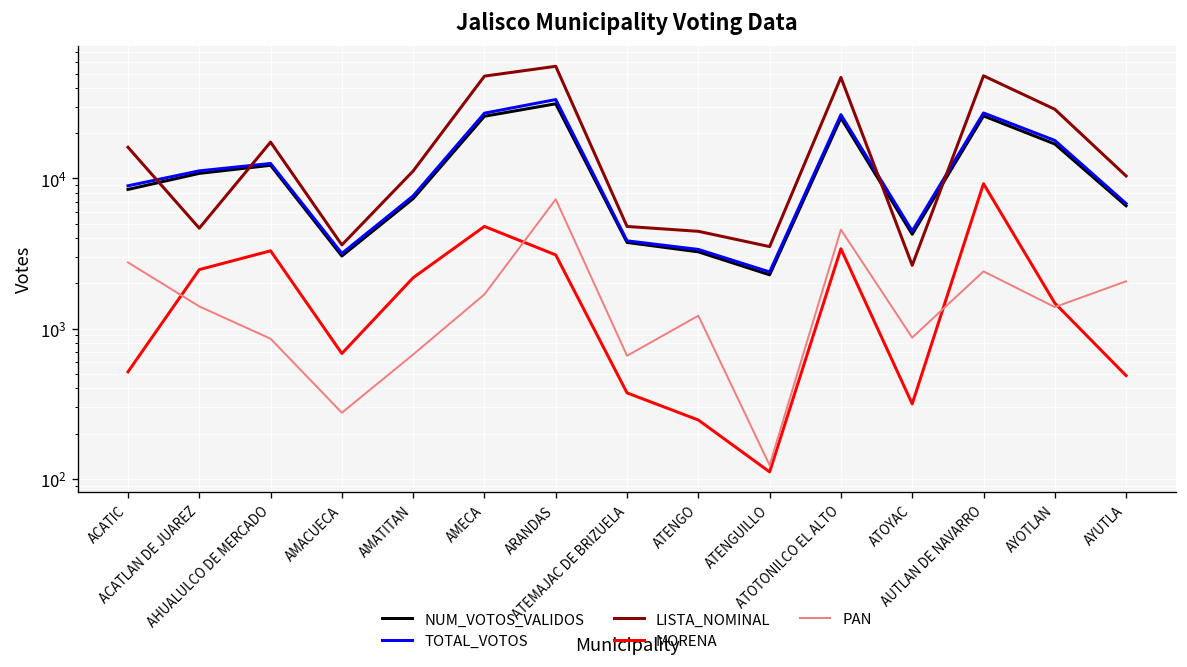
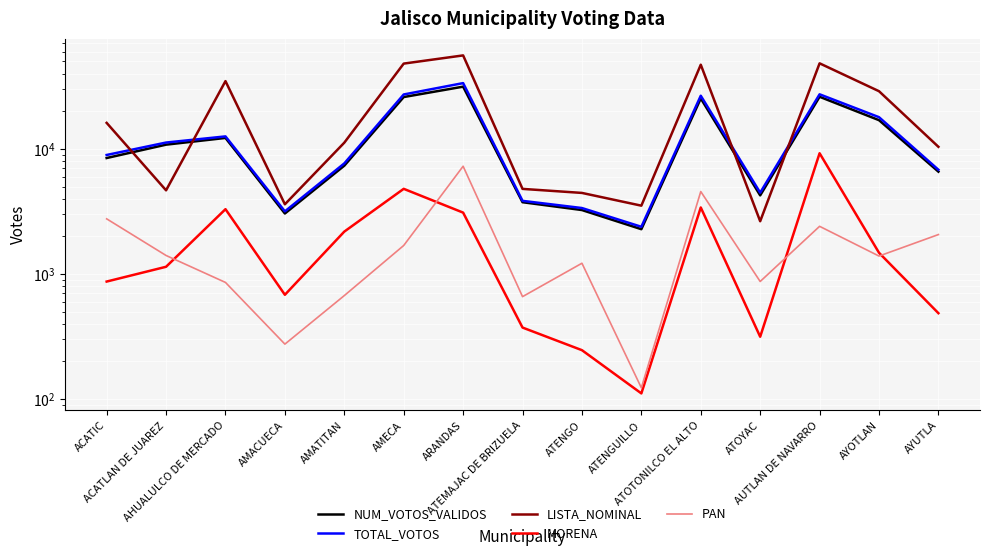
  {
    "NUM_VOTOS_VALIDOS": {
      "ACATIC": 8000,
      "ARANDAS": 31000,
      "ATOTONILCO EL ALTO": 25000,
      "ATOYAC": 4300,
      "AYOTLAN": 17000
    },
    "TOTAL_VOTOS": {
      "ACATIC": 9000,
      "ARANDAS": 34000,
      "ATOTONILCO EL ALTO": 27000,
      "ATOYAC": 4500,
      "AYOTLAN": 18000
    },
    "LISTA_NOMINAL": {
      "ACATIC": 16000,
      "ACATLAN DE JUAREZ": 4700,
-     "AHUALULCO DE MERCADO": 17000,
+     "AHUALULCO DE MERCADO": 35000,
      "AMACUECA": 3600,
      "AMATITAN": 11000,
      "AMECA": 48000,
      "ARANDAS": 60000,
      "ATEMAJAC DE BRIZUELA": 4800,
      "ATENGO": 4400,
      "ATENGUILLO": 3500,
      "ATOTONILCO EL ALTO": 47000,
      "ATOYAC": 2600,
      "AUTLAN DE NAVARRO": 48000,
      "AYOTLAN": 29000,
      "AYUTLA": 10000
    },
    "MORENA": {
-     "ACATIC": 520,
-     "ACATLAN DE JUAREZ": 2500,
+     "ACATIC": 900,
+     "ACATLAN DE JUAREZ": 1100,
      "AHUALULCO DE MERCADO": 3300,
      "AMACUECA": 700,
      "AMATITAN": 2200,
      "AMECA": 4800,
      "ARANDAS": 3100,
      "ATEMAJAC DE BRIZUELA": 370,
      "ATENGO": 250,
      "ATENGUILLO": 110,
      "ATOTONILCO EL ALTO": 3400,
      "ATOYAC": 320,
      "AUTLAN DE NAVARRO": 9000,
      "AYOTLAN": 1500,
      "AYUTLA": 490
    },
    "PAN": {
      "ACATIC": 2800,
      "ACATLAN DE JUAREZ": 1400,
      "AHUALULCO DE MERCADO": 900,
      "AMACUECA": 280,
      "AMATITAN": 700,
      "AMECA": 1700,
      "ARANDAS": 7000,
      "ATEMAJAC DE BRIZUELA": 700,
      "ATENGO": 1200,
      "ATENGUILLO": 120,
      "ATOTONILCO EL ALTO": 4600,
      "ATOYAC": 900,
      "AUTLAN DE NAVARRO": 2400,
      "AYOTLAN": 1400,
      "AYUTLA": 2100
    }
  }
